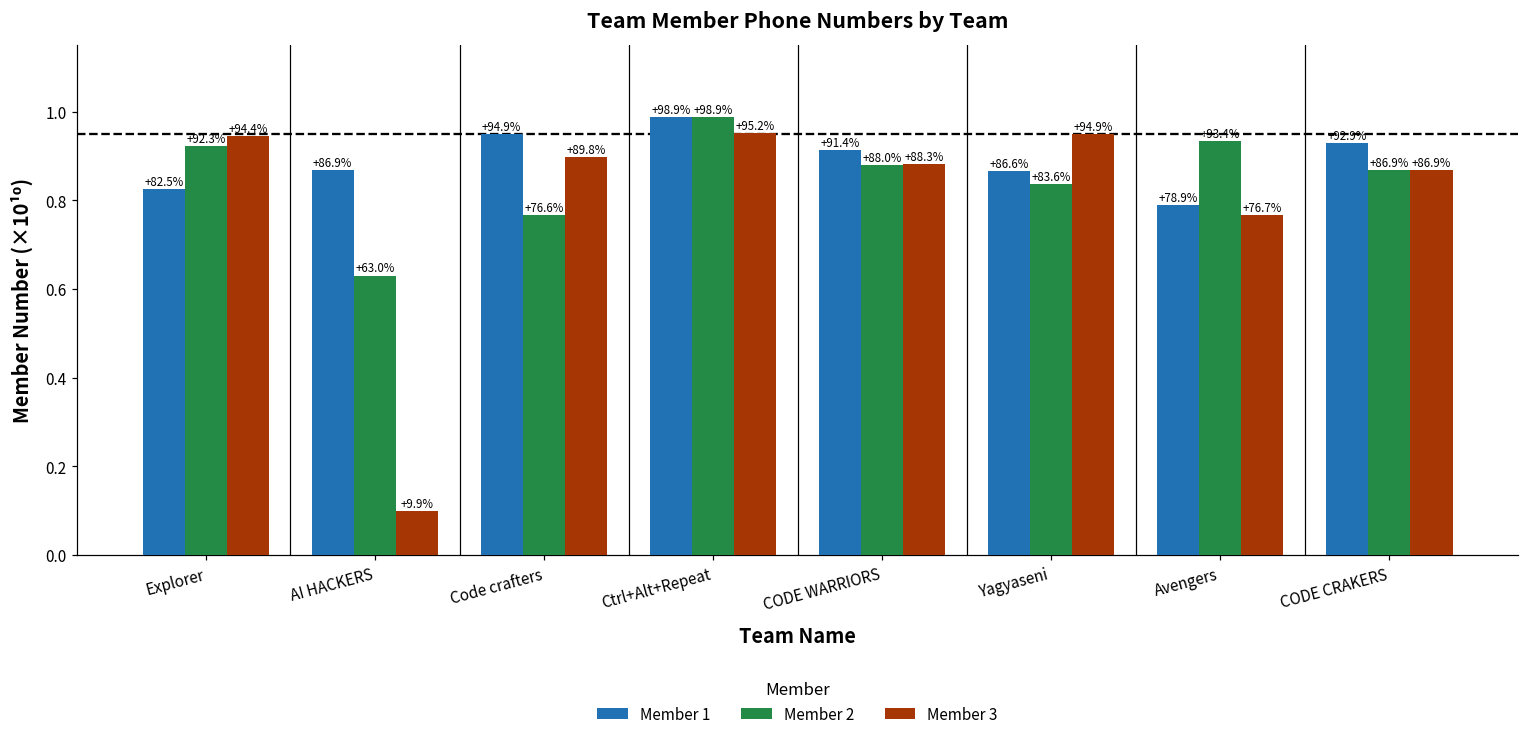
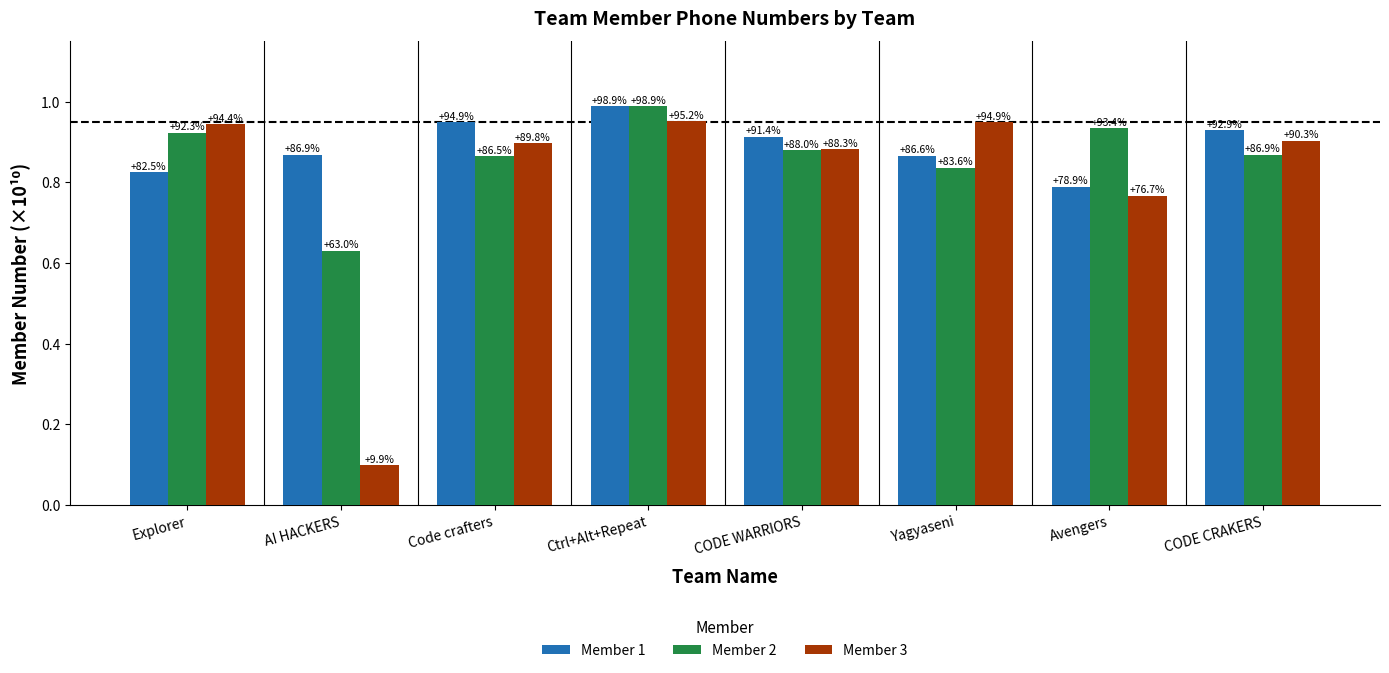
  {
    "Member 1": {
      "Explorer": "+82.5%",
      "AI HACKERS": "+86.9%",
      "Code crafters": "+94.9%",
      "Ctrl+Alt+Repeat": "+98.9%",
      "CODE WARRIORS": "+91.4%",
      "Yagyaseni": "+86.6%",
      "Avengers": "+78.9%",
      "CODE CRAKERS": "+92.9%"
    },
    "Member 2": {
      "Explorer": "+92.3%",
      "AI HACKERS": "+63.0%",
-     "Code crafters": "+76.6%",
+     "Code crafters": "+86.5%",
      "Ctrl+Alt+Repeat": "+98.9%",
      "CODE WARRIORS": "+88.0%",
      "Yagyaseni": "+83.6%",
      "Avengers": "+93.4%",
      "CODE CRAKERS": "+86.9%"
    },
    "Member 3": {
      "Explorer": "+94.4%",
      "AI HACKERS": "+9.9%",
      "Code crafters": "+89.8%",
      "Ctrl+Alt+Repeat": "+95.2%",
      "CODE WARRIORS": "+88.3%",
      "Yagyaseni": "+94.9%",
      "Avengers": "+76.7%",
-     "CODE CRAKERS": "+86.9%"
+     "CODE CRAKERS": "+90.3%"
    }
  }
